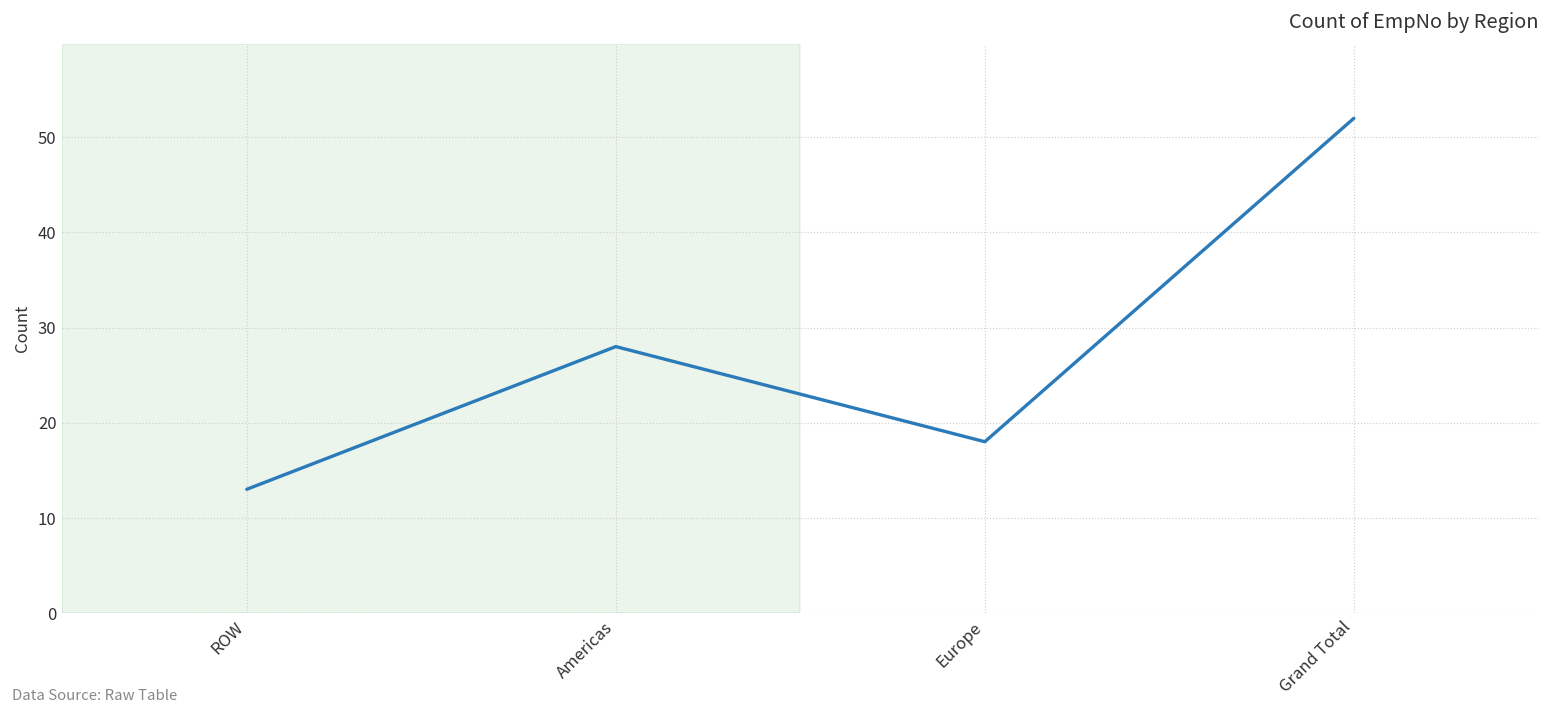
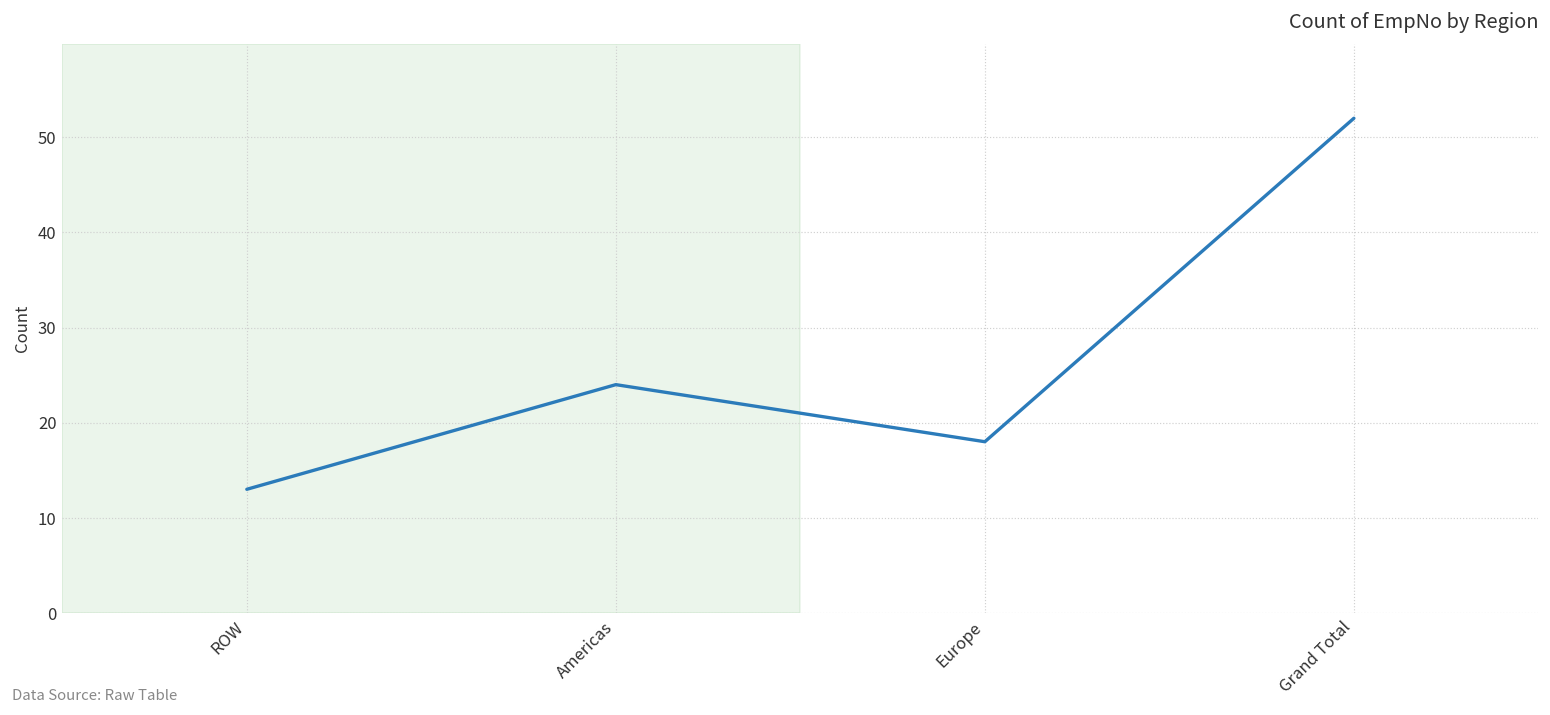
  {
    "ROW": 13,
-   "Americas": 28,
+   "Americas": 24,
    "Europe": 18,
    "Grand Total": 52
  }
